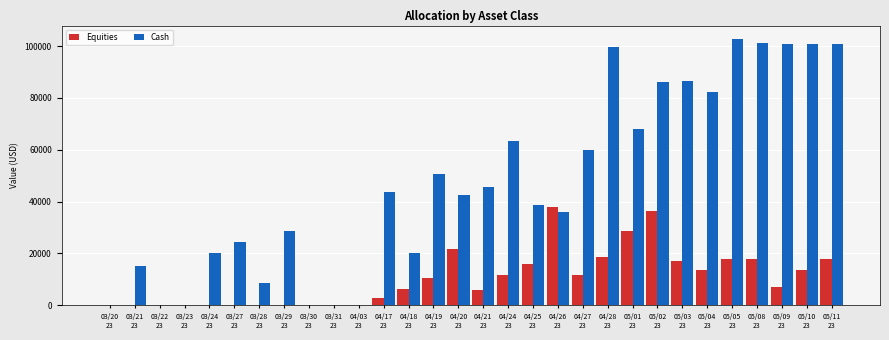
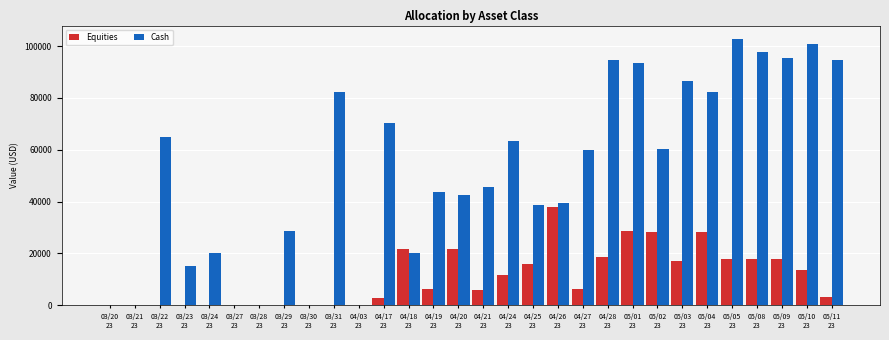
  {
    "Equities": {
      "03/20 23": 0,
      "03/21 23": 0,
      "03/22 23": 0,
      "03/23 23": 0,
      "03/24 23": 0,
      "03/27 23": 0,
      "03/28 23": 0,
      "03/29 23": 0,
      "03/30 23": 0,
      "03/31 23": 0,
      "04/03 23": 0,
      "04/17 23": 3000,
-     "04/18 23": 6000,
-     "04/19 23": 10000,
+     "04/18 23": 22000,
+     "04/19 23": 6000,
      "04/20 23": 22000,
      "04/21 23": 6000,
      "04/24 23": 12000,
      "04/25 23": 16000,
      "04/26 23": 38000,
-     "04/27 23": 12000,
+     "04/27 23": 6000,
      "04/28 23": 18000,
      "05/01 23": 29000,
-     "05/02 23": 36000,
+     "05/02 23": 28000,
      "05/03 23": 17000,
-     "05/04 23": 14000,
+     "05/04 23": 28000,
      "05/05 23": 18000,
      "05/08 23": 18000,
-     "05/09 23": 7000,
+     "05/09 23": 18000,
      "05/10 23": 14000,
-     "05/11 23": 18000
+     "05/11 23": 3000
    },
    "Cash": {
-     "03/21 23": 15000,
-     "03/22 23": 0,
-     "03/23 23": 0,
+     "03/21 23": 0,
+     "03/22 23": 65000,
+     "03/23 23": 15000,
      "03/24 23": 20000,
-     "03/27 23": 25000,
-     "03/28 23": 9000,
+     "03/27 23": 0,
+     "03/28 23": 0,
      "03/29 23": 29000,
-     "03/31 23": 0,
-     "04/17 23": 44000,
+     "03/31 23": 82000,
+     "04/17 23": 70000,
      "04/18 23": 20000,
-     "04/19 23": 51000,
+     "04/19 23": 44000,
      "04/20 23": 42000,
      "04/21 23": 46000,
      "04/24 23": 63000,
      "04/25 23": 39000,
-     "04/26 23": 36000,
+     "04/26 23": 39000,
      "04/27 23": 60000,
-     "04/28 23": 100000,
-     "05/01 23": 68000,
-     "05/02 23": 86000,
+     "04/28 23": 95000,
+     "05/01 23": 93000,
+     "05/02 23": 60000,
      "05/03 23": 87000,
      "05/04 23": 82000,
      "05/05 23": 103000,
-     "05/08 23": 101000,
-     "05/09 23": 101000,
+     "05/08 23": 98000,
+     "05/09 23": 95000,
      "05/10 23": 101000,
-     "05/11 23": 101000
+     "05/11 23": 95000
    }
  }
